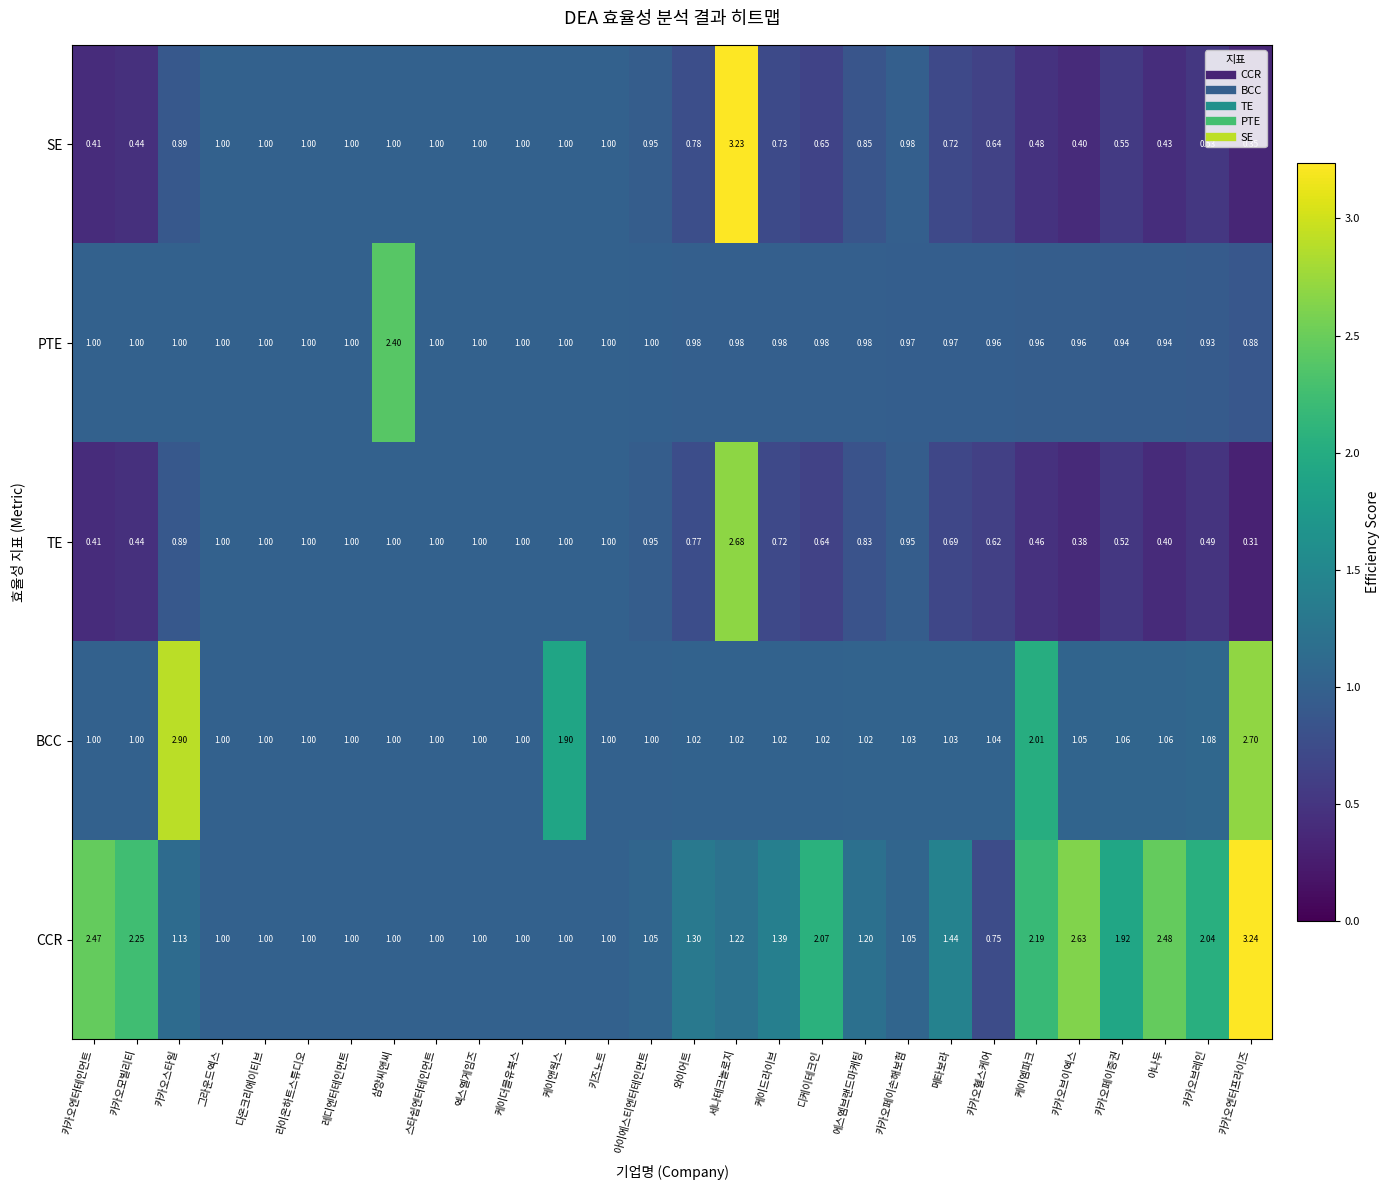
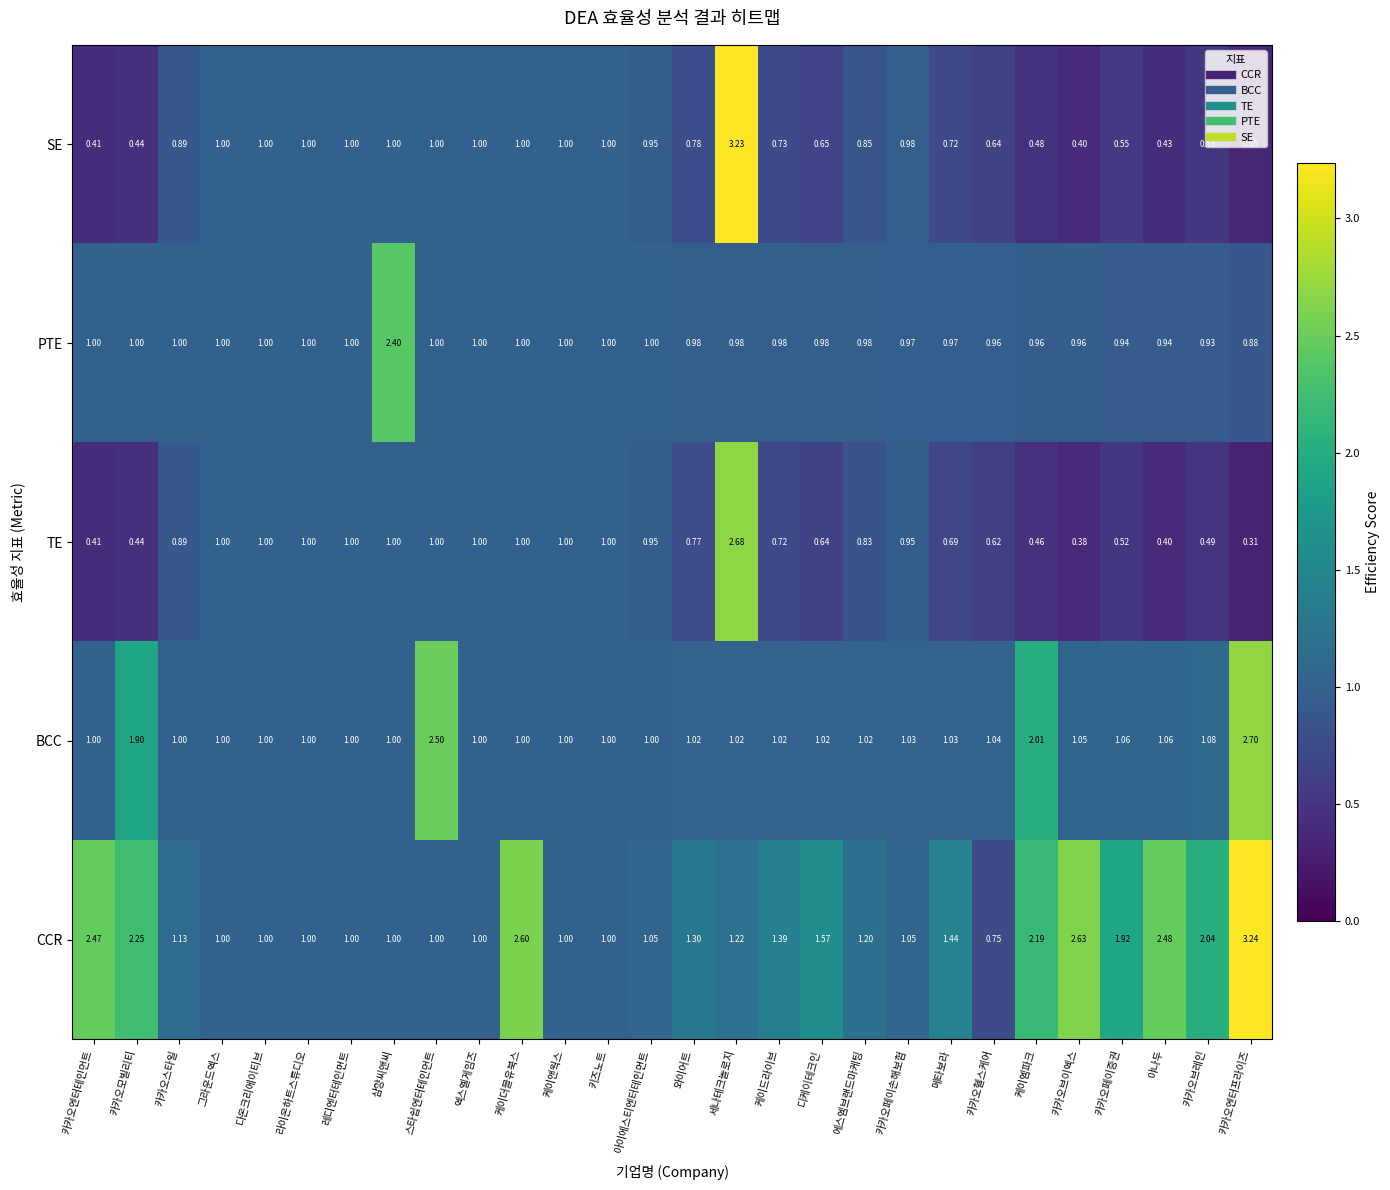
  {
    "SE": {
      "카카오엔터테인먼트": 0.41,
      "카카오모빌리티": 0.44,
      "카카오스타일": 0.89,
      "그라운드엑스": 1.00,
      "다온크리에이티브": 1.00,
      "라이온하트스튜디오": 1.00,
      "레디엔터테인먼트": 1.00,
      "삼양씨앤씨": 1.00,
      "스타쉽엔터테인먼트": 1.00,
      "엑스엘게임즈": 1.00,
      "케이더블유북스": 1.00,
      "케이앤웍스": 1.00,
      "키즈노트": 1.00,
      "아이에스티엔터테인먼트": 0.95,
      "와이어트": 0.78,
      "세나테크놀로지": 3.23,
      "케이드라이브": 0.73,
      "디케이테크인": 0.65,
      "에스엠브랜드마케팅": 0.85,
      "카카오페이손해보험": 0.98,
      "메타보라": 0.72,
      "카카오헬스케어": 0.64,
      "케이엠파크": 0.48,
      "카카오브이엑스": 0.40,
      "카카오페이증권": 0.55,
      "야나두": 0.43
    },
    "PTE": {
      "카카오엔터테인먼트": 1.00,
      "카카오모빌리티": 1.00,
      "카카오스타일": 1.00,
      "그라운드엑스": 1.00,
      "다온크리에이티브": 1.00,
      "라이온하트스튜디오": 1.00,
      "레디엔터테인먼트": 1.00,
      "삼양씨앤씨": 2.40,
      "스타쉽엔터테인먼트": 1.00,
      "엑스엘게임즈": 1.00,
      "케이더블유북스": 1.00,
      "케이앤웍스": 1.00,
      "키즈노트": 1.00,
      "아이에스티엔터테인먼트": 1.00,
      "와이어트": 0.98,
      "세나테크놀로지": 0.98,
      "케이드라이브": 0.98,
      "디케이테크인": 0.98,
      "에스엠브랜드마케팅": 0.98,
      "카카오페이손해보험": 0.97,
      "메타보라": 0.97,
      "카카오헬스케어": 0.96,
      "케이엠파크": 0.96,
      "카카오브이엑스": 0.96,
      "카카오페이증권": 0.94,
      "야나두": 0.94,
      "카카오브레인": 0.93,
      "카카오엔터프라이즈": 0.88
    },
    "TE": {
      "카카오엔터테인먼트": 0.41,
      "카카오모빌리티": 0.44,
      "카카오스타일": 0.89,
      "그라운드엑스": 1.00,
      "다온크리에이티브": 1.00,
      "라이온하트스튜디오": 1.00,
      "레디엔터테인먼트": 1.00,
      "삼양씨앤씨": 1.00,
      "스타쉽엔터테인먼트": 1.00,
      "엑스엘게임즈": 1.00,
      "케이더블유북스": 1.00,
      "케이앤웍스": 1.00,
      "키즈노트": 1.00,
      "아이에스티엔터테인먼트": 0.95,
      "와이어트": 0.77,
      "세나테크놀로지": 2.68,
      "케이드라이브": 0.72,
      "디케이테크인": 0.64,
      "에스엠브랜드마케팅": 0.83,
      "카카오페이손해보험": 0.95,
      "메타보라": 0.69,
      "카카오헬스케어": 0.62,
      "케이엠파크": 0.46,
      "카카오브이엑스": 0.38,
      "카카오페이증권": 0.52,
      "야나두": 0.40,
      "카카오브레인": 0.49,
      "카카오엔터프라이즈": 0.31
    },
    "BCC": {
      "카카오엔터테인먼트": 1.00,
-     "카카오모빌리티": 1.00,
-     "카카오스타일": 2.90,
+     "카카오모빌리티": 1.90,
+     "카카오스타일": 1.00,
      "그라운드엑스": 1.00,
      "다온크리에이티브": 1.00,
      "라이온하트스튜디오": 1.00,
      "레디엔터테인먼트": 1.00,
      "삼양씨앤씨": 1.00,
-     "스타쉽엔터테인먼트": 1.00,
+     "스타쉽엔터테인먼트": 2.50,
      "엑스엘게임즈": 1.00,
      "케이더블유북스": 1.00,
-     "케이앤웍스": 1.90,
+     "케이앤웍스": 1.00,
      "키즈노트": 1.00,
      "아이에스티엔터테인먼트": 1.00,
      "와이어트": 1.02,
      "세나테크놀로지": 1.02,
      "케이드라이브": 1.02,
      "디케이테크인": 1.02,
      "에스엠브랜드마케팅": 1.02,
      "카카오페이손해보험": 1.03,
      "메타보라": 1.03,
      "카카오헬스케어": 1.04,
      "케이엠파크": 2.01,
      "카카오브이엑스": 1.05,
      "카카오페이증권": 1.06,
      "야나두": 1.06,
      "카카오브레인": 1.08,
      "카카오엔터프라이즈": 2.70
    },
    "CCR": {
      "카카오엔터테인먼트": 2.47,
      "카카오모빌리티": 2.25,
      "카카오스타일": 1.13,
      "그라운드엑스": 1.00,
      "다온크리에이티브": 1.00,
      "라이온하트스튜디오": 1.00,
      "레디엔터테인먼트": 1.00,
      "삼양씨앤씨": 1.00,
      "스타쉽엔터테인먼트": 1.00,
      "엑스엘게임즈": 1.00,
-     "케이더블유북스": 1.00,
+     "케이더블유북스": 2.60,
      "케이앤웍스": 1.00,
      "키즈노트": 1.00,
      "아이에스티엔터테인먼트": 1.05,
      "와이어트": 1.30,
      "세나테크놀로지": 1.22,
      "케이드라이브": 1.39,
-     "디케이테크인": 2.07,
+     "디케이테크인": 1.57,
      "에스엠브랜드마케팅": 1.20,
      "카카오페이손해보험": 1.05,
      "메타보라": 1.44,
      "카카오헬스케어": 0.75,
      "케이엠파크": 2.19,
      "카카오브이엑스": 2.63,
      "카카오페이증권": 1.92,
      "야나두": 2.48,
      "카카오브레인": 2.04,
      "카카오엔터프라이즈": 3.24
    }
  }
